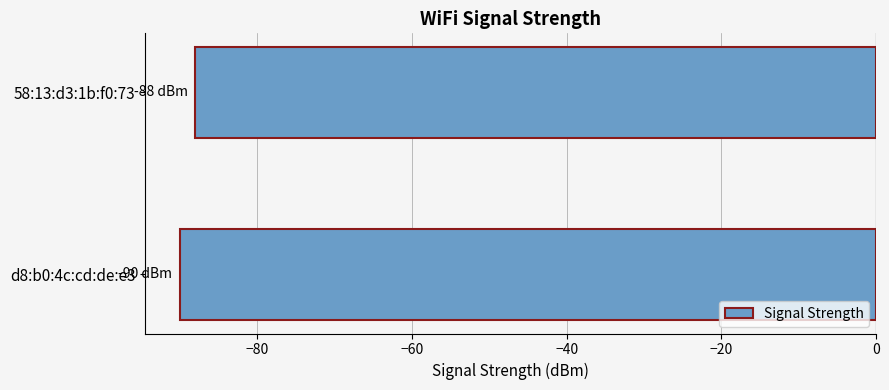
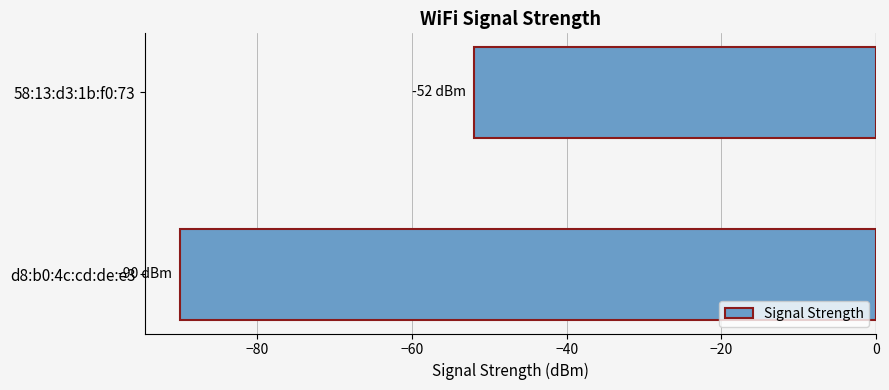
  {
-   "58:13:d3:1b:f0:73": -88,
+   "58:13:d3:1b:f0:73": -52,
    "d8:b0:4c:cd:de:e3": -90
  }
